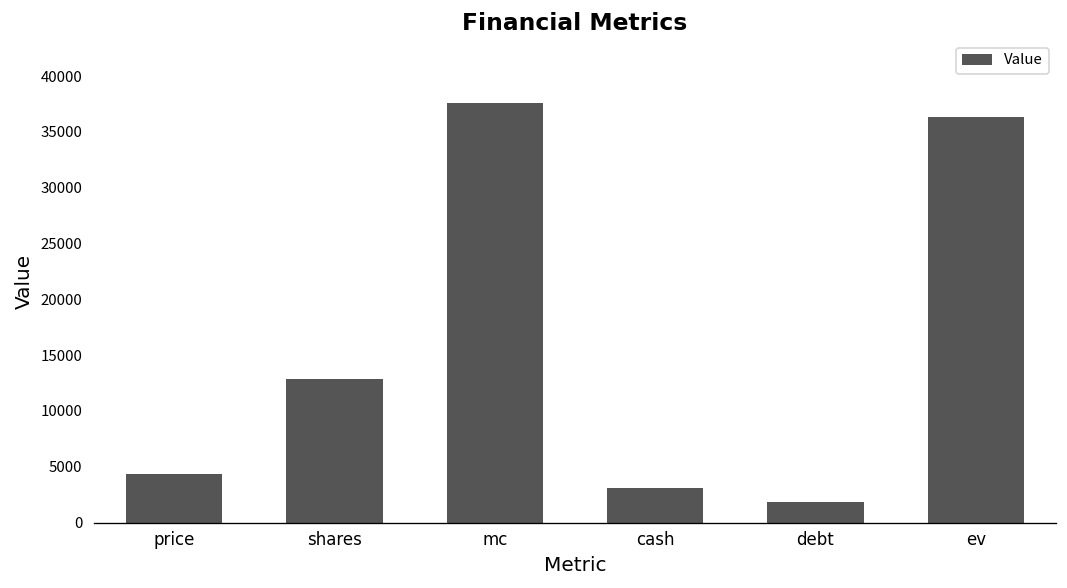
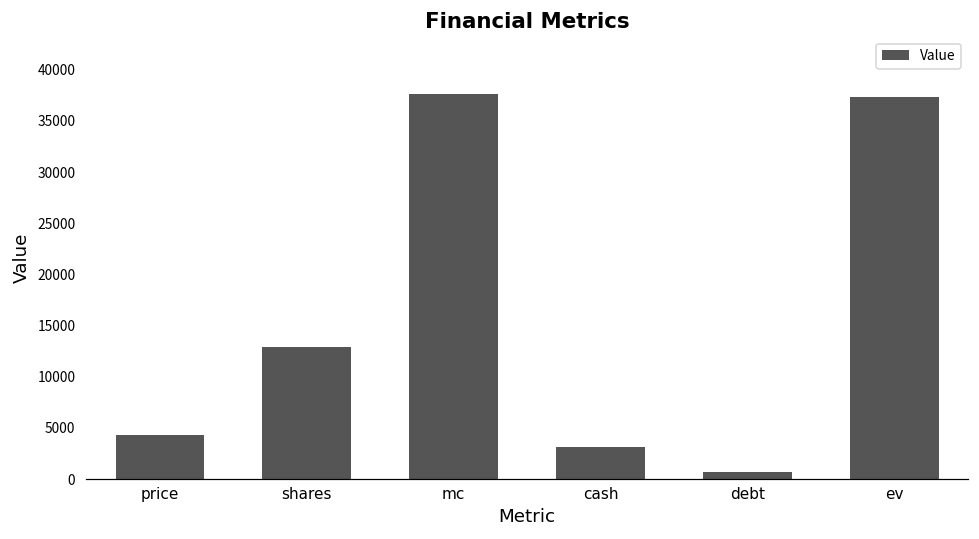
  {
    "price": 4000,
    "shares": 13000,
    "mc": 38000,
    "cash": 3000,
-   "debt": 2000,
-   "ev": 36000
+   "debt": 1000,
+   "ev": 37000
  }
